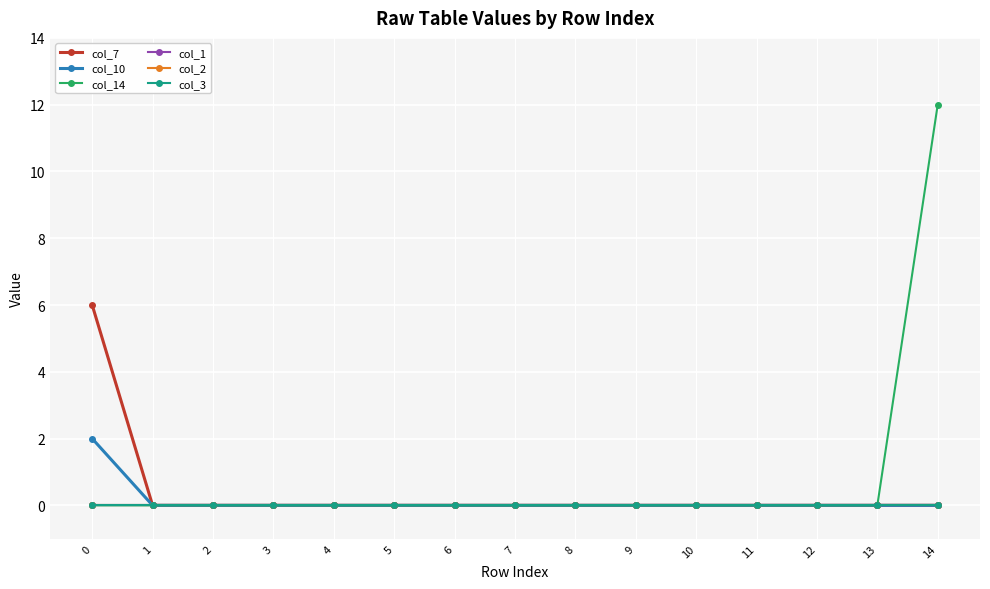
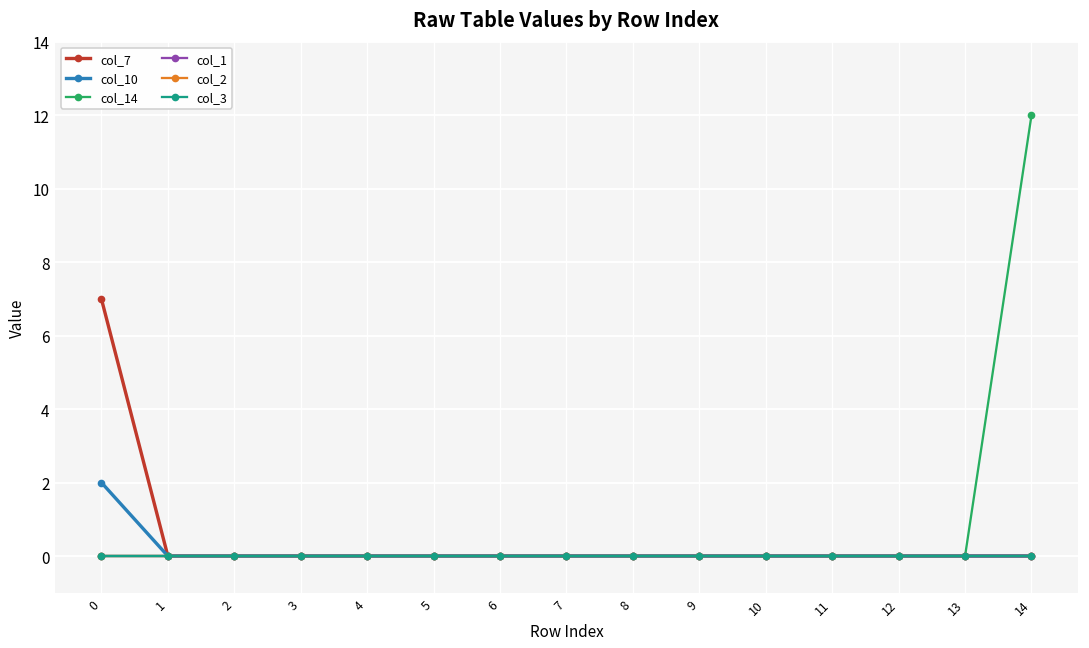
  {
    "col_7": {
-     "0": 6
+     "0": 7
    },
    "col_10": {
      "0": 2
    }
  }
